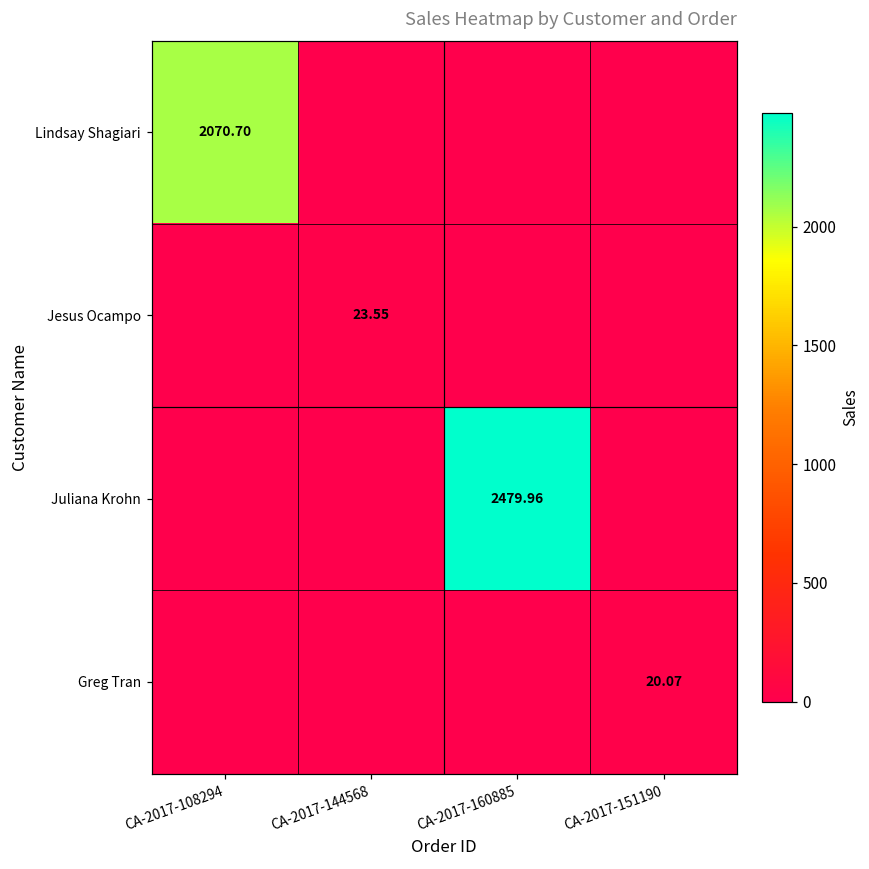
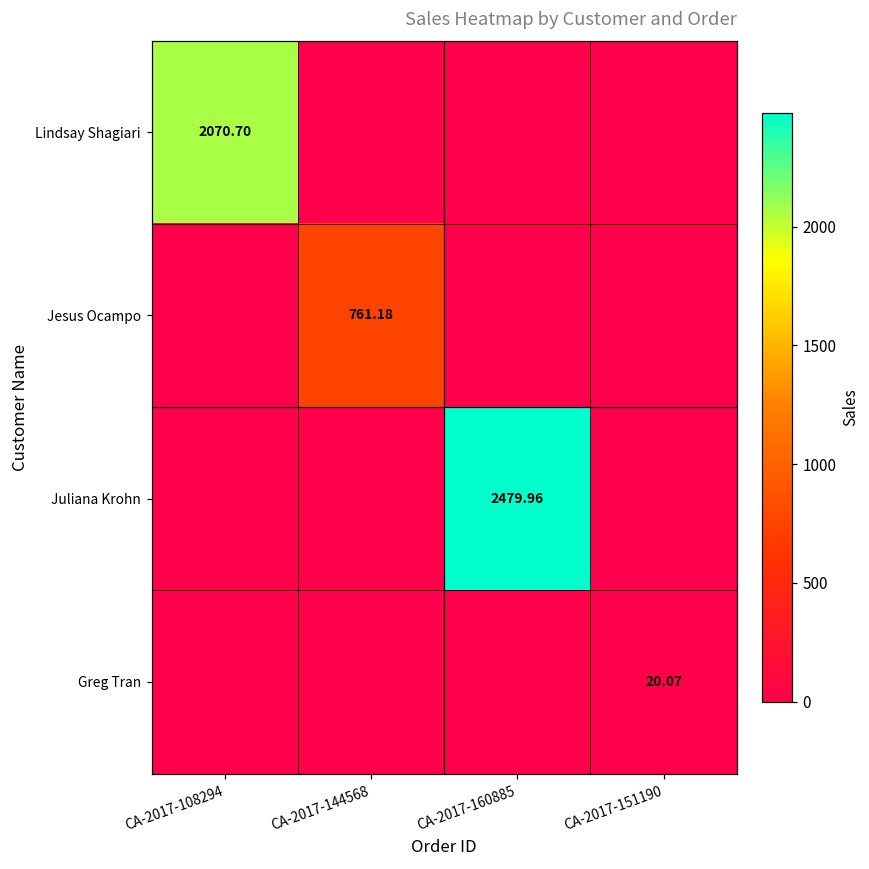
  {
    "Lindsay Shagiari": {
      "CA-2017-108294": 2070.70
    },
    "Jesus Ocampo": {
-     "CA-2017-144568": 23.55
+     "CA-2017-144568": 761.18
    },
    "Juliana Krohn": {
      "CA-2017-160885": 2479.96
    },
    "Greg Tran": {
      "CA-2017-151190": 20.07
    }
  }
